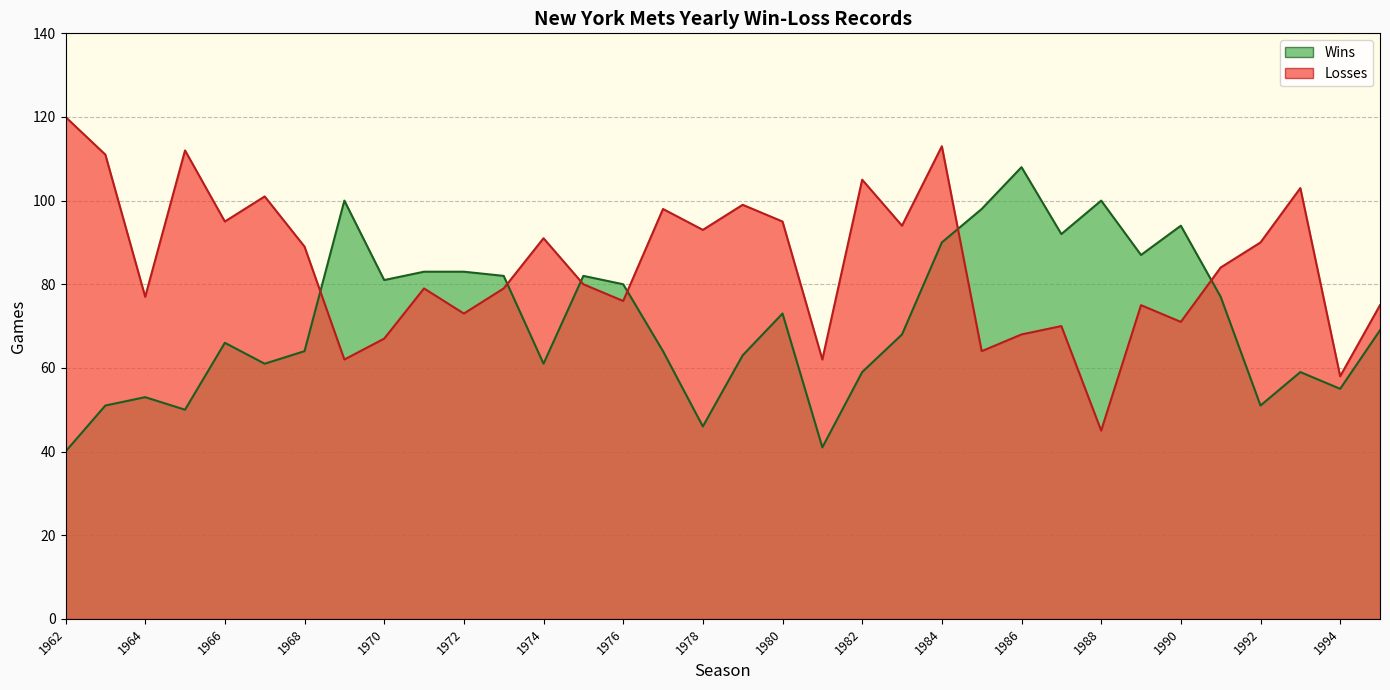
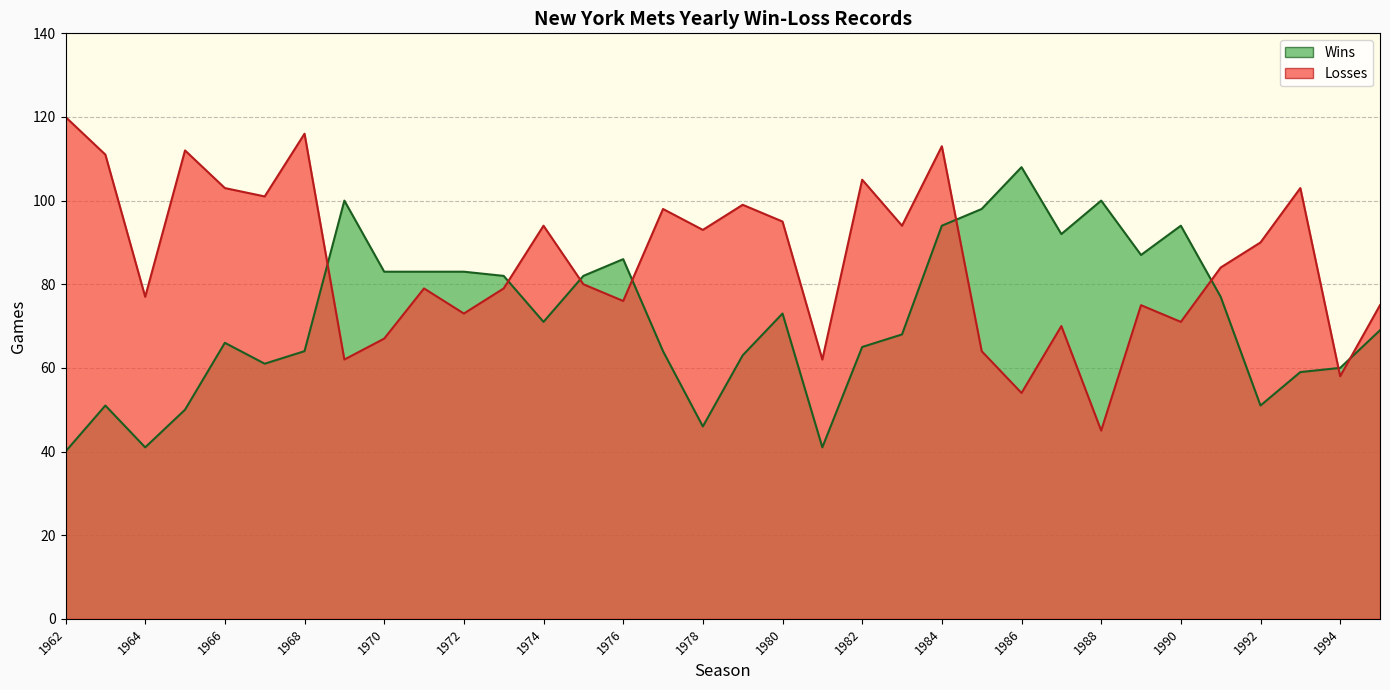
  {
    "Wins": {
      "1962": 40,
-     "1964": 53,
+     "1964": 41,
      "1966": 66,
      "1968": 64,
-     "1970": 81,
+     "1970": 83,
      "1972": 83,
-     "1974": 61,
-     "1976": 80,
+     "1974": 71,
+     "1976": 86,
      "1978": 46,
      "1980": 73,
-     "1982": 59,
-     "1984": 90,
+     "1982": 65,
+     "1984": 94,
      "1986": 108,
      "1988": 100,
      "1990": 94,
      "1992": 51,
-     "1994": 55
+     "1994": 60
    },
    "Losses": {
      "1962": 120,
      "1964": 77,
-     "1966": 95,
-     "1968": 89,
+     "1966": 103,
+     "1968": 116,
      "1970": 67,
      "1972": 73,
-     "1974": 91,
+     "1974": 94,
      "1976": 76,
      "1978": 93,
      "1980": 95,
      "1982": 105,
      "1984": 113,
-     "1986": 68,
+     "1986": 54,
      "1988": 45,
      "1990": 71,
      "1992": 90,
      "1994": 58
    }
  }
